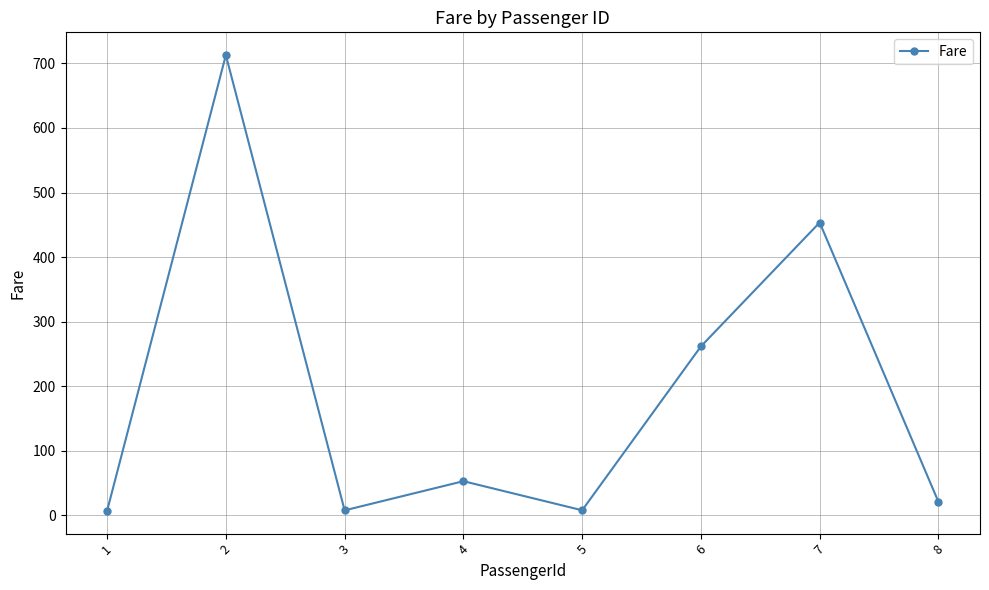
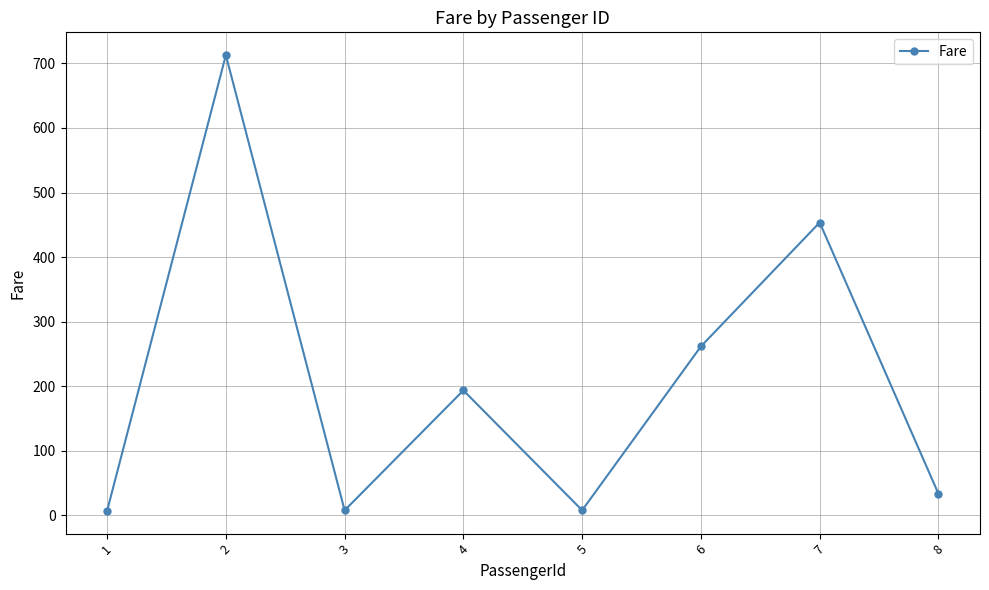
  {
    "1": 10,
    "2": 710,
    "3": 10,
-   "4": 50,
+   "4": 190,
    "5": 10,
    "6": 260,
    "7": 450,
-   "8": 20
+   "8": 30
  }
